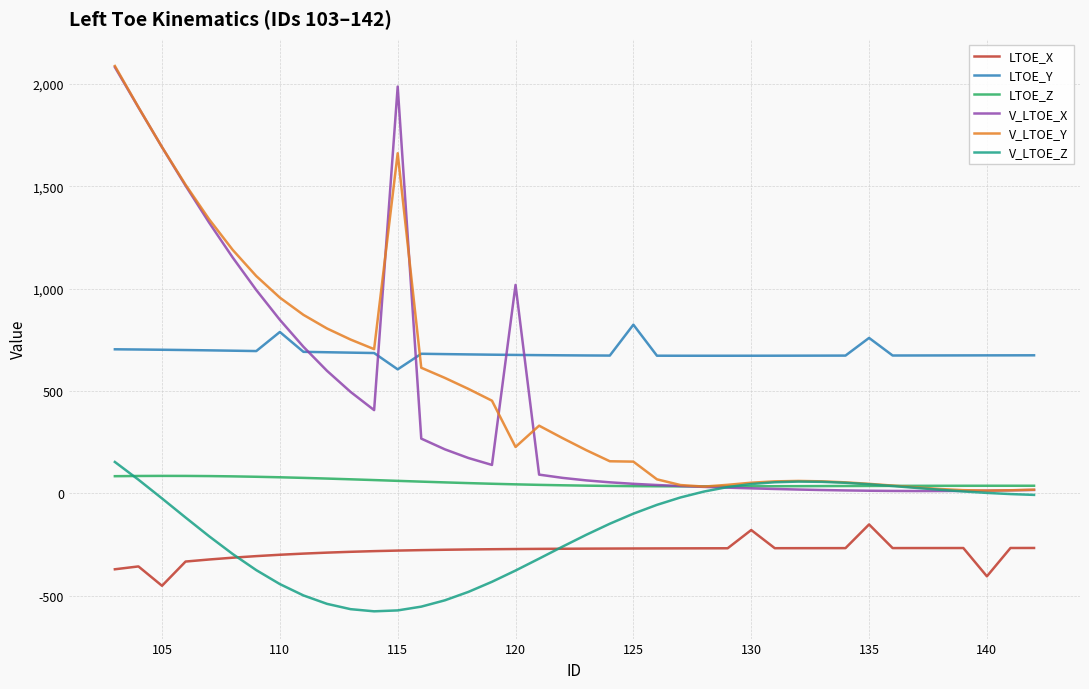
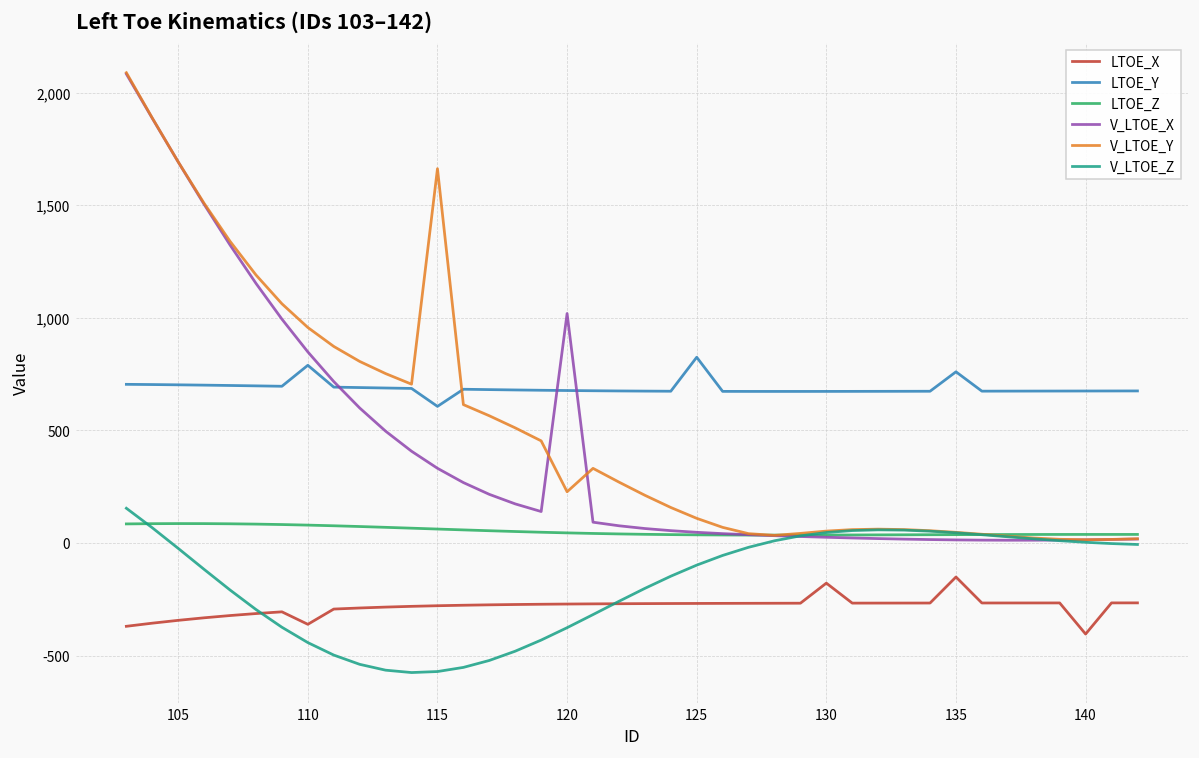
  {
    "LTOE_X": {
-     "105": "-450",
-     "110": "-300",
+     "105": "-340",
+     "110": "-360",
      "115": "-280",
      "120": "-270",
      "125": "-270",
      "130": "-180",
      "135": "-150",
      "140": "-400"
    },
    "LTOE_Y": {
      "105": "700",
      "110": "790",
      "115": "610",
      "120": "680",
      "125": "820",
      "130": "670",
      "135": "760",
      "140": "670"
    },
    "V_LTOE_X": {
      "110": "850",
-     "115": "1,990",
+     "115": "330",
      "120": "1,020",
      "135": "10"
    },
    "V_LTOE_Y": {
      "110": "960",
      "115": "1,660",
      "120": "230",
-     "125": "160"
+     "125": "110"
    }
  }
